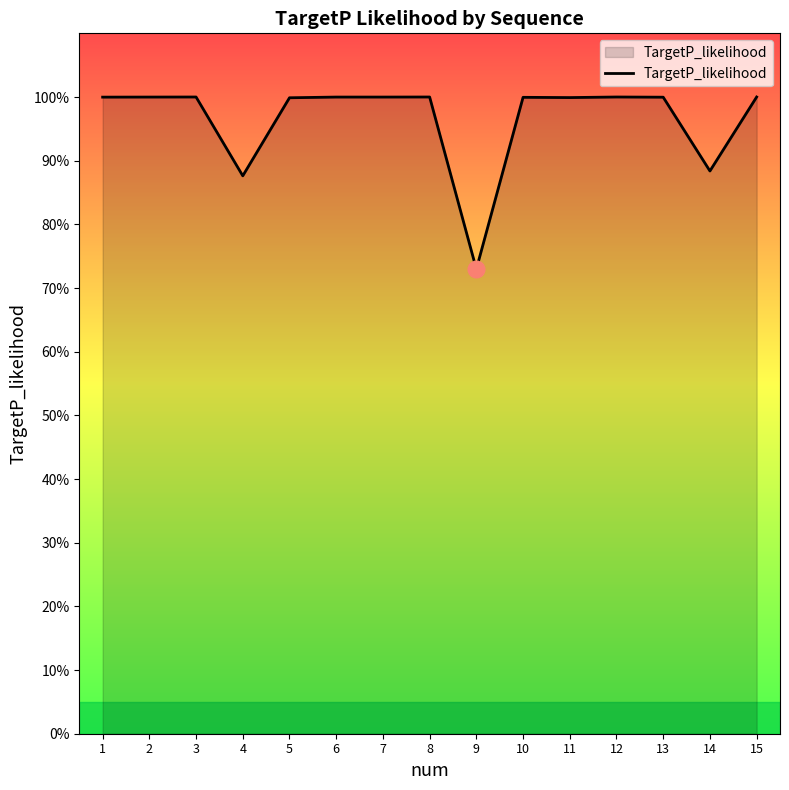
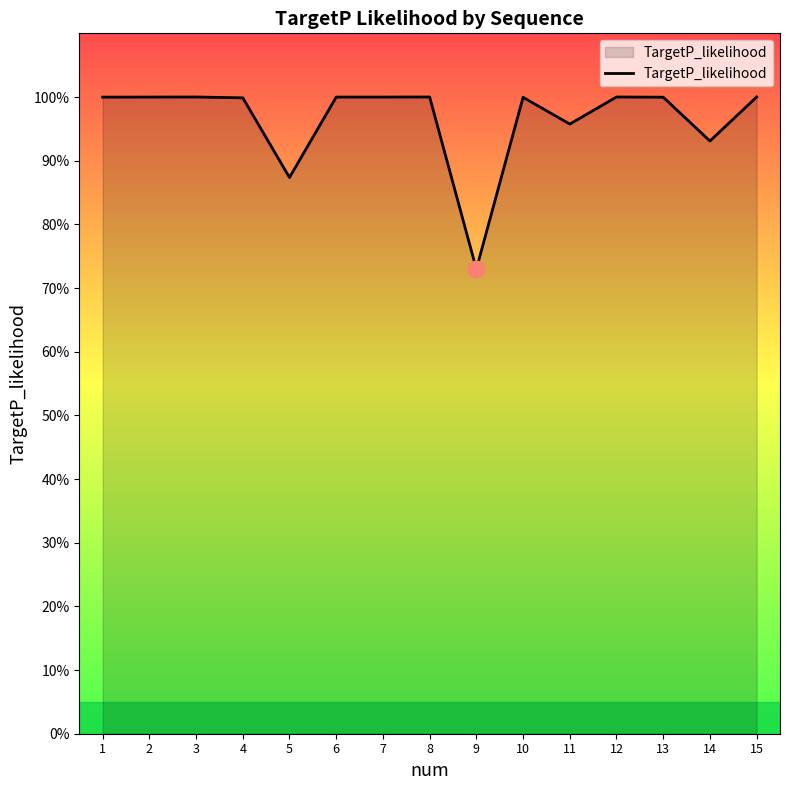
  {
    "TargetP_likelihood": {
      "1": "100%",
      "2": "100%",
      "3": "100%",
-     "4": "88%",
-     "5": "100%",
+     "4": "100%",
+     "5": "87%",
      "6": "100%",
      "7": "100%",
      "8": "100%",
      "10": "100%",
-     "11": "100%",
+     "11": "96%",
      "12": "100%",
      "13": "100%",
-     "14": "88%",
+     "14": "93%",
      "15": "100%"
    }
  }
